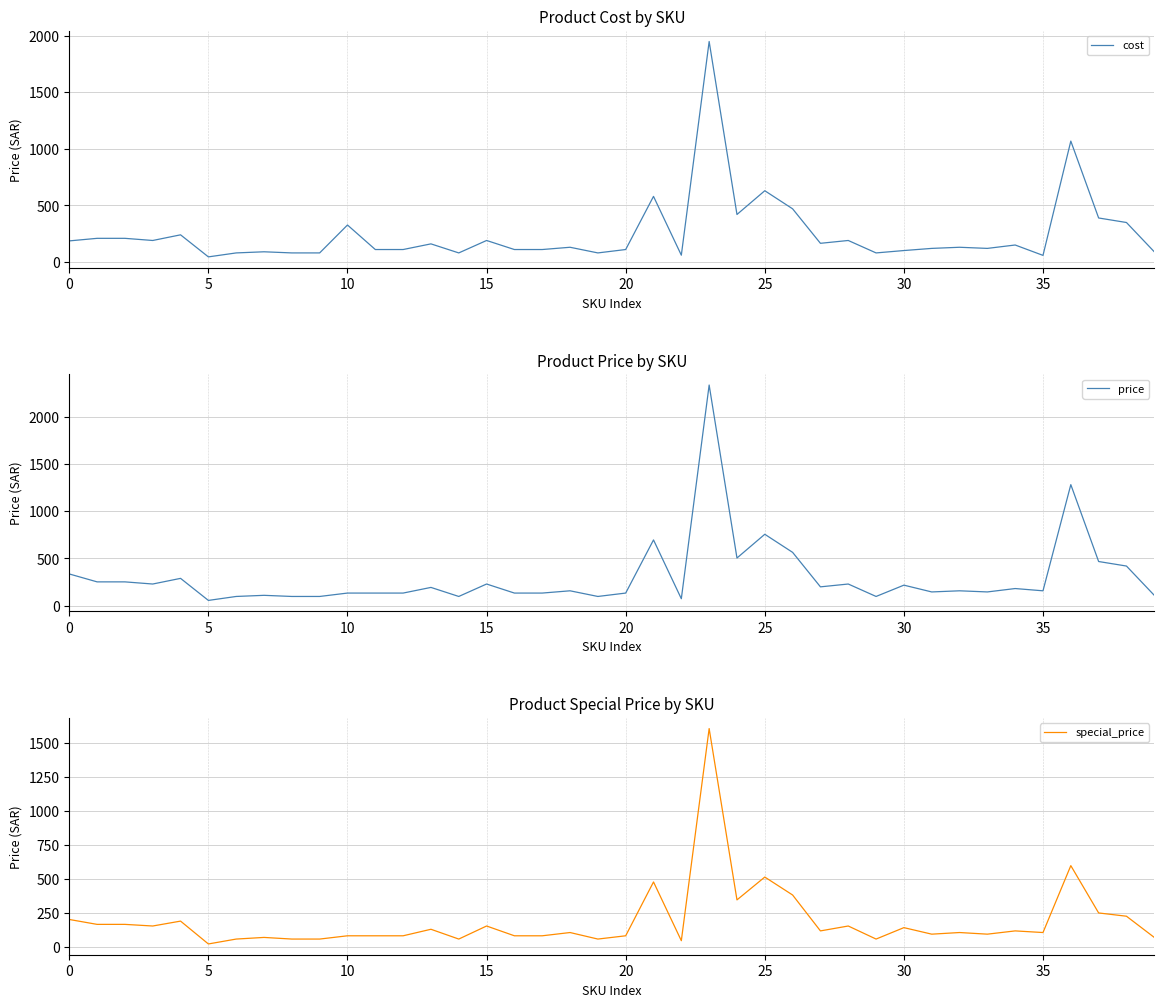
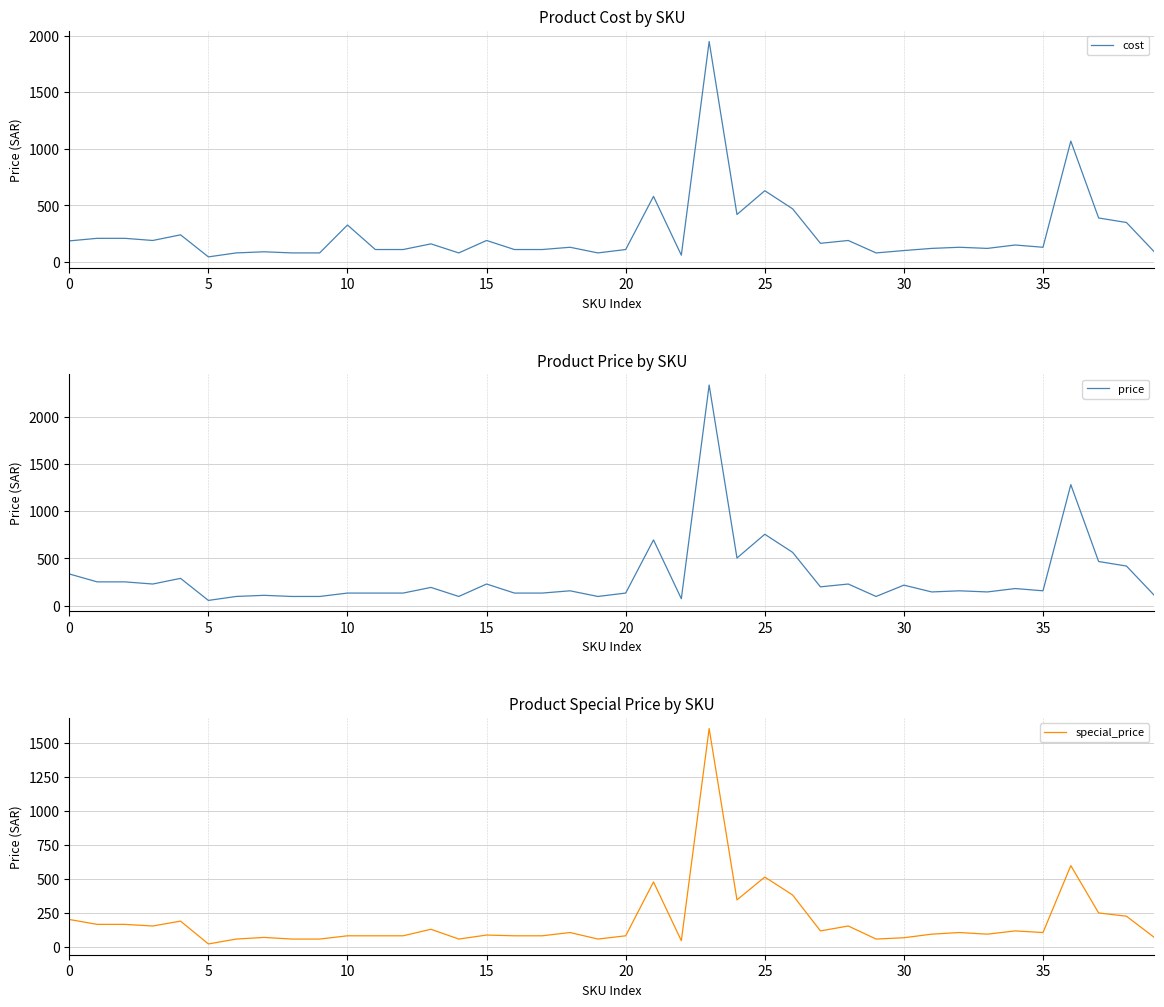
  {
    "Product Cost by SKU": {
      "0": 190,
      "5": 50,
      "10": 330,
      "15": 190,
      "20": 110,
      "25": 630,
      "30": 100,
-     "35": 60
+     "35": 130
    },
    "Product Price by SKU": {
      "0": 300,
      "5": 100,
      "10": 100,
      "15": 200,
      "20": 100,
      "25": 800,
      "30": 200,
      "35": 200
    },
    "Product Special Price by SKU": {
      "0": 200,
      "5": 20,
      "10": 80,
-     "15": 150,
+     "15": 90,
      "20": 80,
      "25": 510,
-     "30": 140,
+     "30": 70,
      "35": 110
    }
  }
